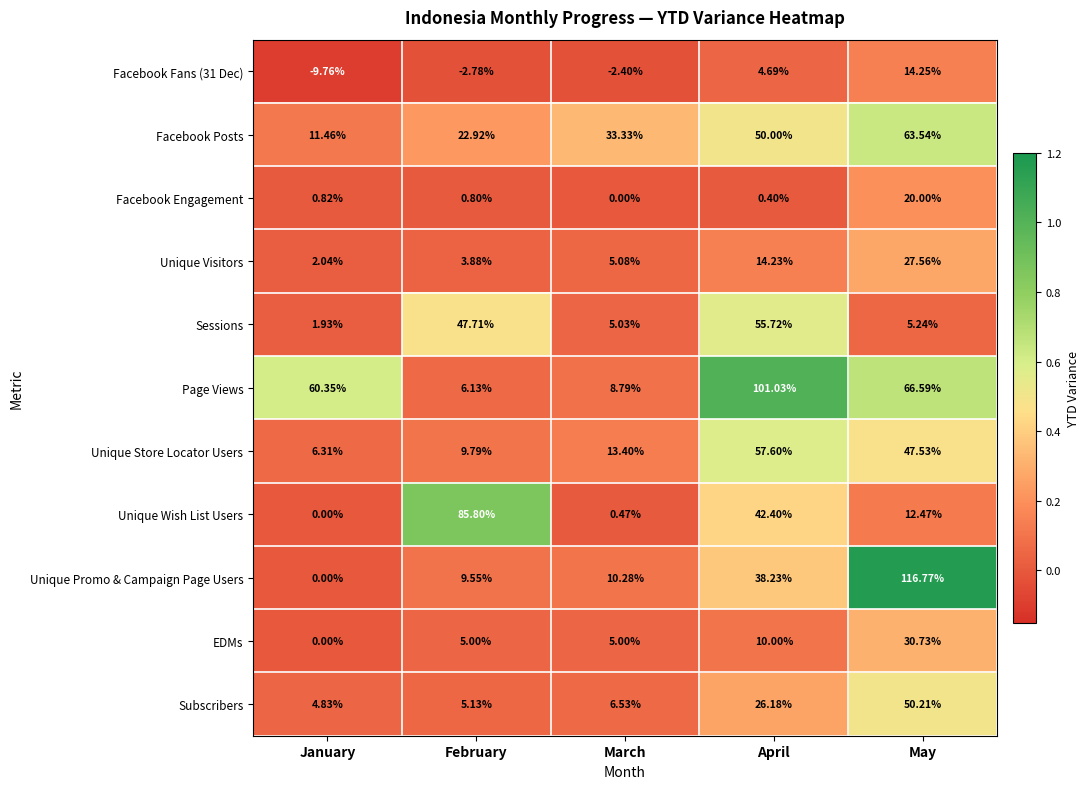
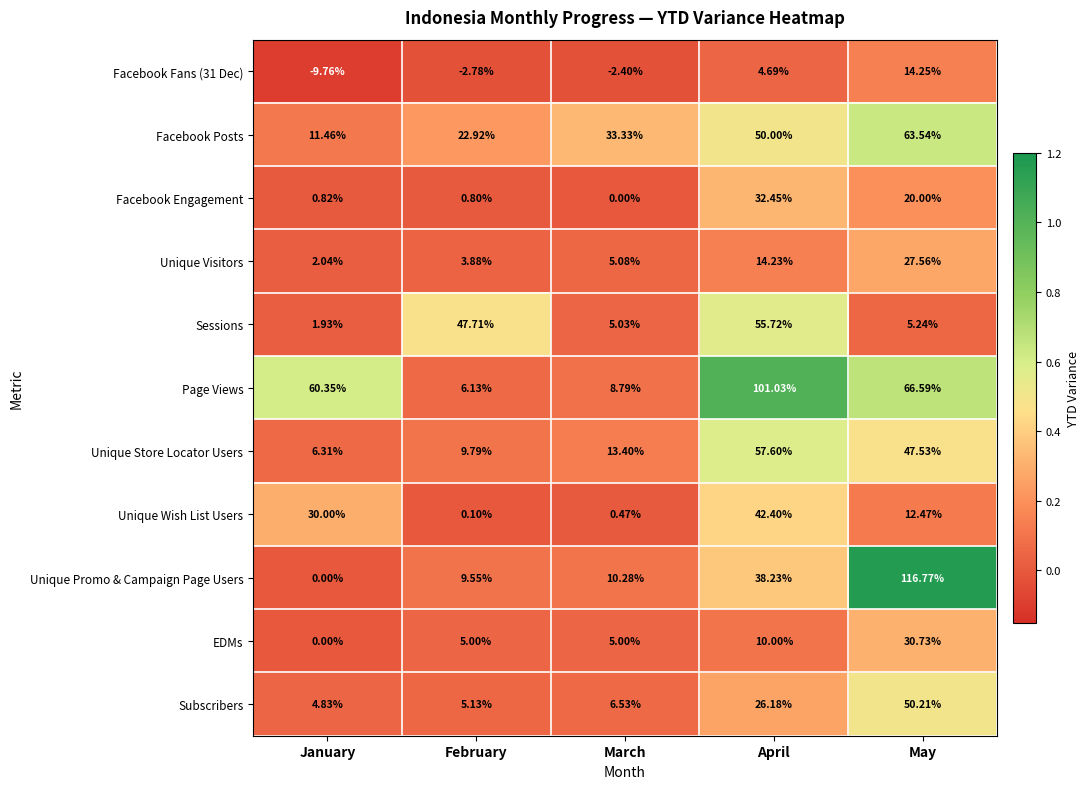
  {
    "Facebook Fans (31 Dec)": {
      "January": "-9.76%",
      "February": "-2.78%",
      "March": "-2.40%",
      "April": "4.69%",
      "May": "14.25%"
    },
    "Facebook Posts": {
      "January": "11.46%",
      "February": "22.92%",
      "March": "33.33%",
      "April": "50.00%",
      "May": "63.54%"
    },
    "Facebook Engagement": {
      "January": "0.82%",
      "February": "0.80%",
      "March": "0.00%",
-     "April": "0.40%",
+     "April": "32.45%",
      "May": "20.00%"
    },
    "Unique Visitors": {
      "January": "2.04%",
      "February": "3.88%",
      "March": "5.08%",
      "April": "14.23%",
      "May": "27.56%"
    },
    "Sessions": {
      "January": "1.93%",
      "February": "47.71%",
      "March": "5.03%",
      "April": "55.72%",
      "May": "5.24%"
    },
    "Page Views": {
      "January": "60.35%",
      "February": "6.13%",
      "March": "8.79%",
      "April": "101.03%",
      "May": "66.59%"
    },
    "Unique Store Locator Users": {
      "January": "6.31%",
      "February": "9.79%",
      "March": "13.40%",
      "April": "57.60%",
      "May": "47.53%"
    },
    "Unique Wish List Users": {
-     "January": "0.00%",
-     "February": "85.80%",
+     "January": "30.00%",
+     "February": "0.10%",
      "March": "0.47%",
      "April": "42.40%",
      "May": "12.47%"
    },
    "Unique Promo & Campaign Page Users": {
      "January": "0.00%",
      "February": "9.55%",
      "March": "10.28%",
      "April": "38.23%",
      "May": "116.77%"
    },
    "EDMs": {
      "January": "0.00%",
      "February": "5.00%",
      "March": "5.00%",
      "April": "10.00%",
      "May": "30.73%"
    },
    "Subscribers": {
      "January": "4.83%",
      "February": "5.13%",
      "March": "6.53%",
      "April": "26.18%",
      "May": "50.21%"
    }
  }
